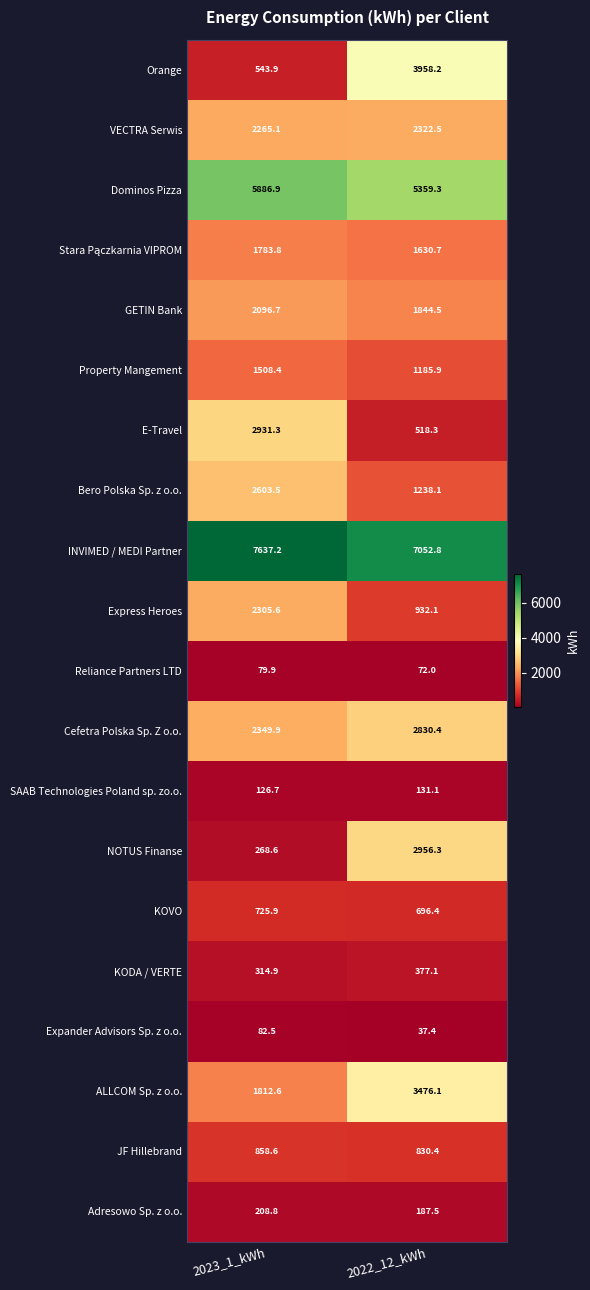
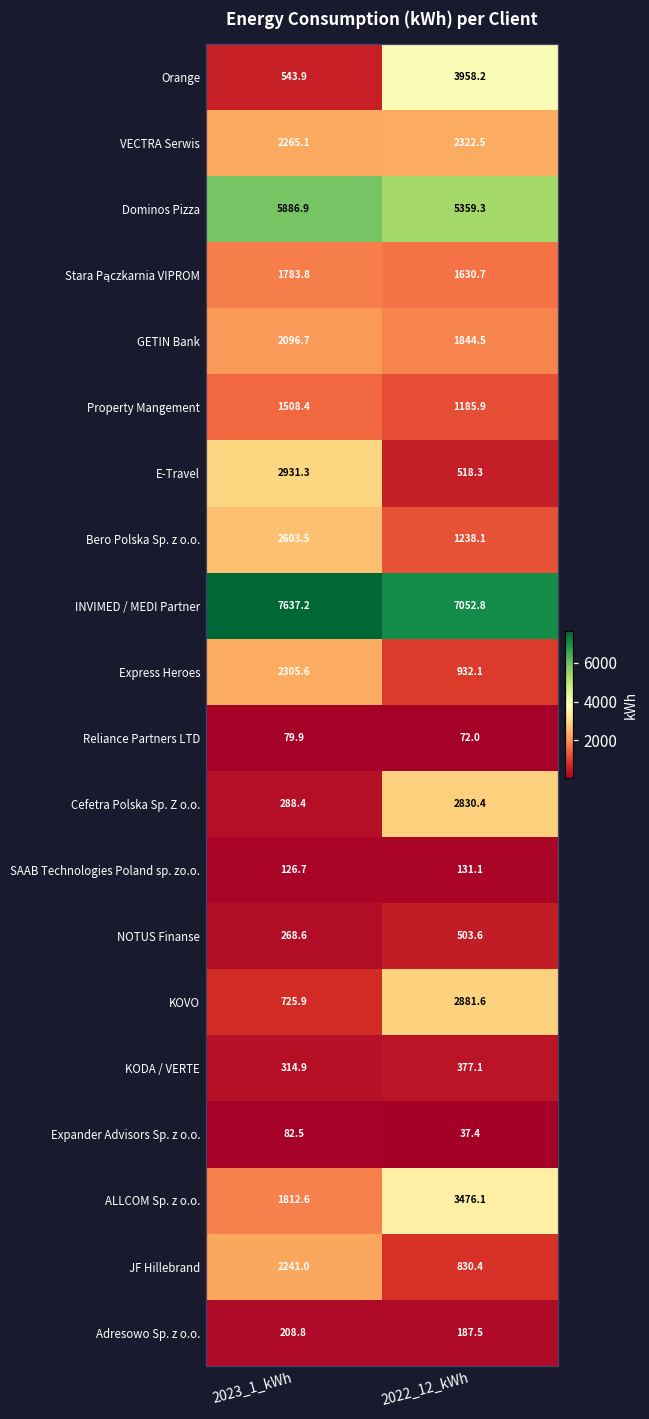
  {
    "Orange": {
      "2023_1_kWh": 543.9,
      "2022_12_kWh": 3958.2
    },
    "VECTRA Serwis": {
      "2023_1_kWh": 2265.1,
      "2022_12_kWh": 2322.5
    },
    "Dominos Pizza": {
      "2023_1_kWh": 5886.9,
      "2022_12_kWh": 5359.3
    },
    "Stara Pączkarnia VIPROM": {
      "2023_1_kWh": 1783.8,
      "2022_12_kWh": 1630.7
    },
    "GETIN Bank": {
      "2023_1_kWh": 2096.7,
      "2022_12_kWh": 1844.5
    },
    "Property Mangement": {
      "2023_1_kWh": 1508.4,
      "2022_12_kWh": 1185.9
    },
    "E-Travel": {
      "2023_1_kWh": 2931.3,
      "2022_12_kWh": 518.3
    },
    "Bero Polska Sp. z o.o.": {
      "2023_1_kWh": 2603.5,
      "2022_12_kWh": 1238.1
    },
    "INVIMED / MEDI Partner": {
      "2023_1_kWh": 7637.2,
      "2022_12_kWh": 7052.8
    },
    "Express Heroes": {
      "2023_1_kWh": 2305.6,
      "2022_12_kWh": 932.1
    },
    "Reliance Partners LTD": {
      "2023_1_kWh": 79.9,
      "2022_12_kWh": 72.0
    },
    "Cefetra Polska Sp. Z o.o.": {
-     "2023_1_kWh": 2349.9,
+     "2023_1_kWh": 288.4,
      "2022_12_kWh": 2830.4
    },
    "SAAB Technologies Poland sp. zo.o.": {
      "2023_1_kWh": 126.7,
      "2022_12_kWh": 131.1
    },
    "NOTUS Finanse": {
      "2023_1_kWh": 268.6,
-     "2022_12_kWh": 2956.3
+     "2022_12_kWh": 503.6
    },
    "KOVO": {
      "2023_1_kWh": 725.9,
-     "2022_12_kWh": 696.4
+     "2022_12_kWh": 2881.6
    },
    "KODA / VERTE": {
      "2023_1_kWh": 314.9,
      "2022_12_kWh": 377.1
    },
    "Expander Advisors Sp. z o.o.": {
      "2023_1_kWh": 82.5,
      "2022_12_kWh": 37.4
    },
    "ALLCOM Sp. z o.o.": {
      "2023_1_kWh": 1812.6,
      "2022_12_kWh": 3476.1
    },
    "JF Hillebrand": {
-     "2023_1_kWh": 858.6,
+     "2023_1_kWh": 2241.0,
      "2022_12_kWh": 830.4
    },
    "Adresowo Sp. z o.o.": {
      "2023_1_kWh": 208.8,
      "2022_12_kWh": 187.5
    }
  }
